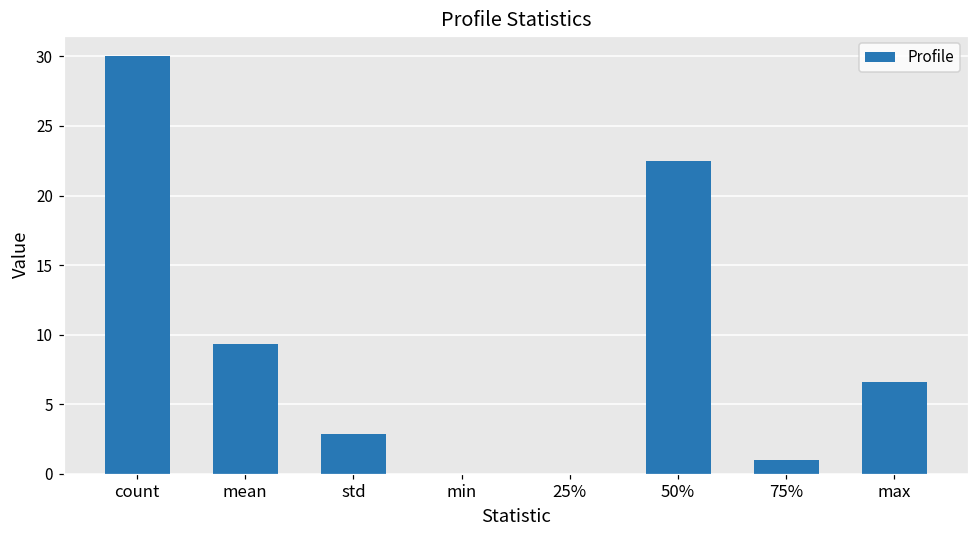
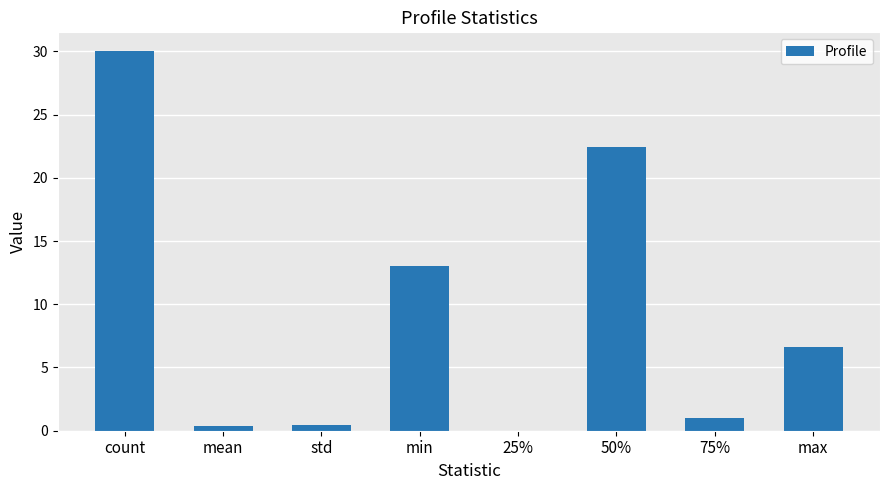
  {
    "count": 30.0,
-   "mean": 9.3,
-   "std": 2.9,
-   "min": 0,
+   "mean": 0.4,
+   "std": 0.5,
+   "min": 13,
    "25%": 0.0,
    "50%": 22.4,
    "75%": 1.0,
    "max": 6.6
  }
